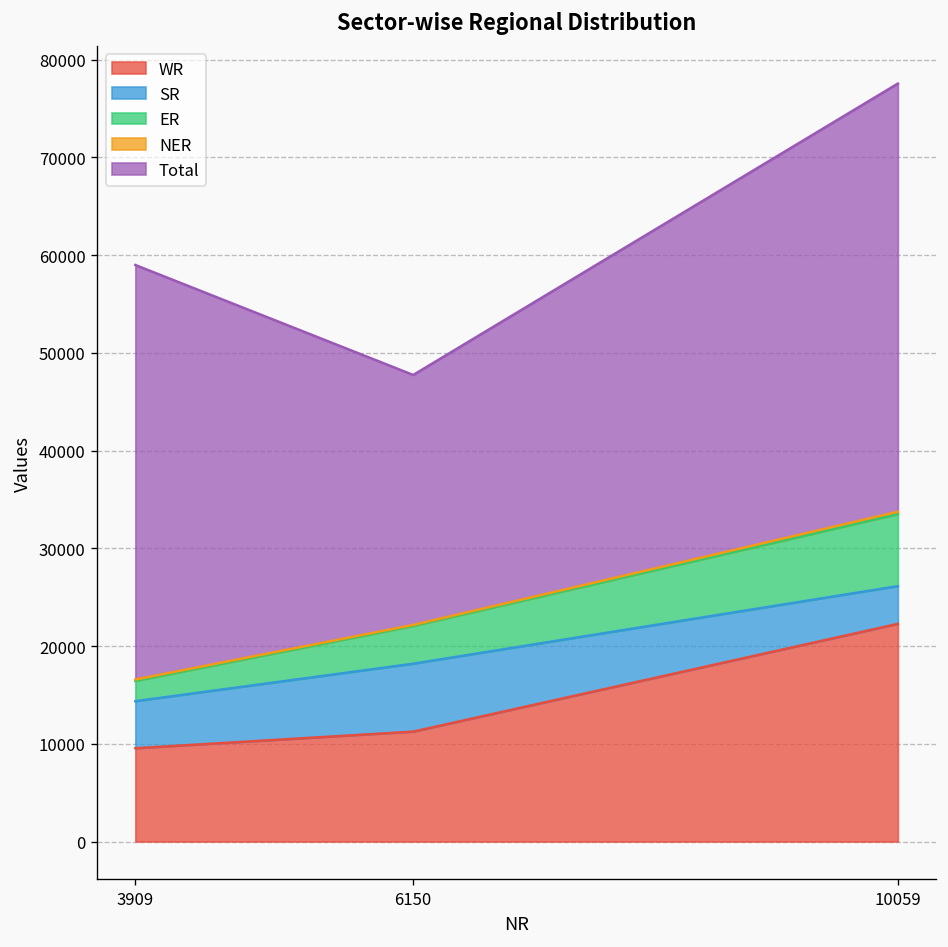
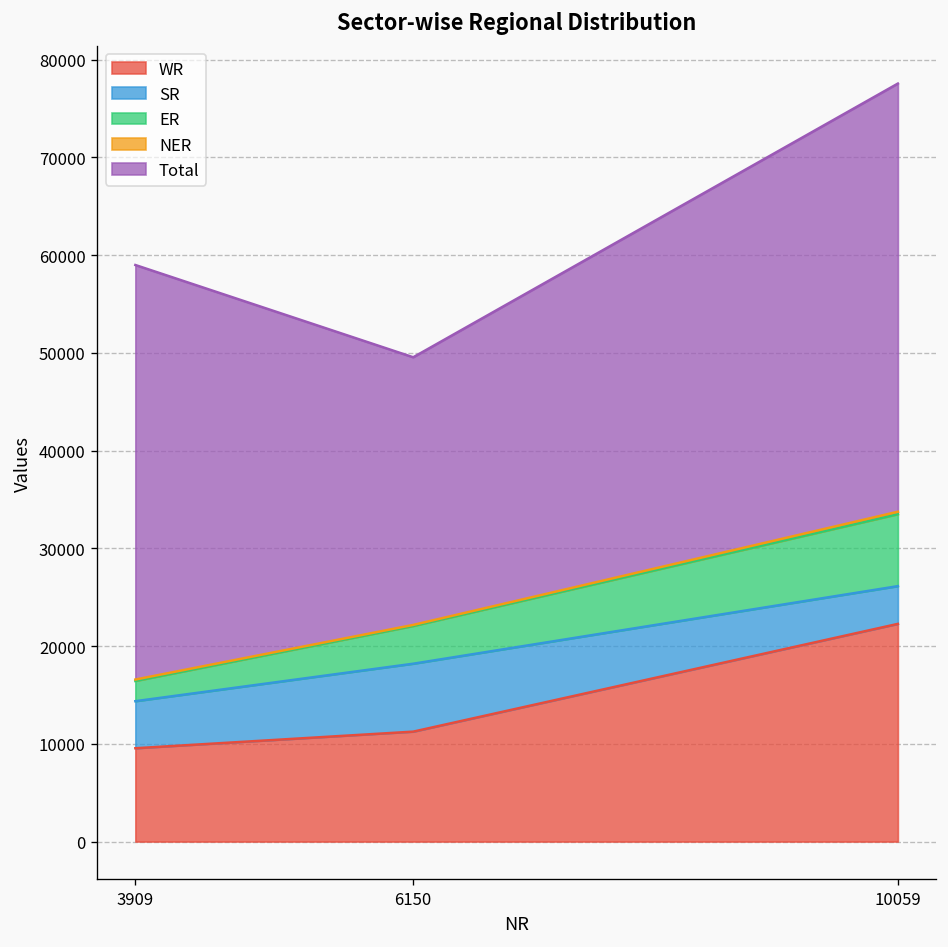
  {
    "WR": {
      "3909": 10000,
      "6150": 11000,
      "10059": 22000
    },
    "SR": {
      "3909": 5000,
      "6150": 7000,
      "10059": 4000
    },
    "Total": {
      "3909": 42000,
-     "6150": 26000,
+     "6150": 27000,
      "10059": 44000
    }
  }
